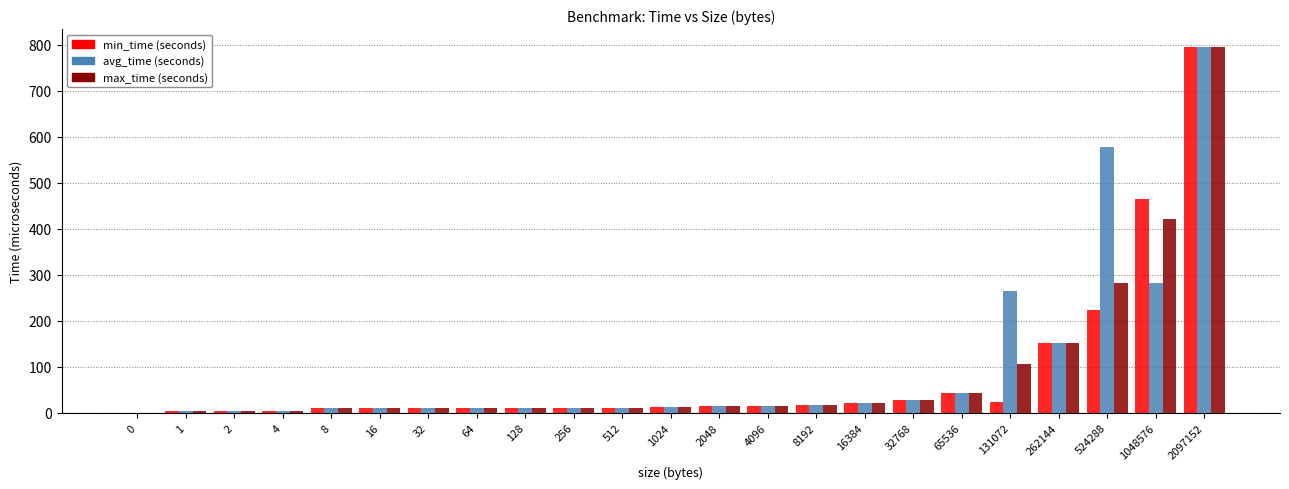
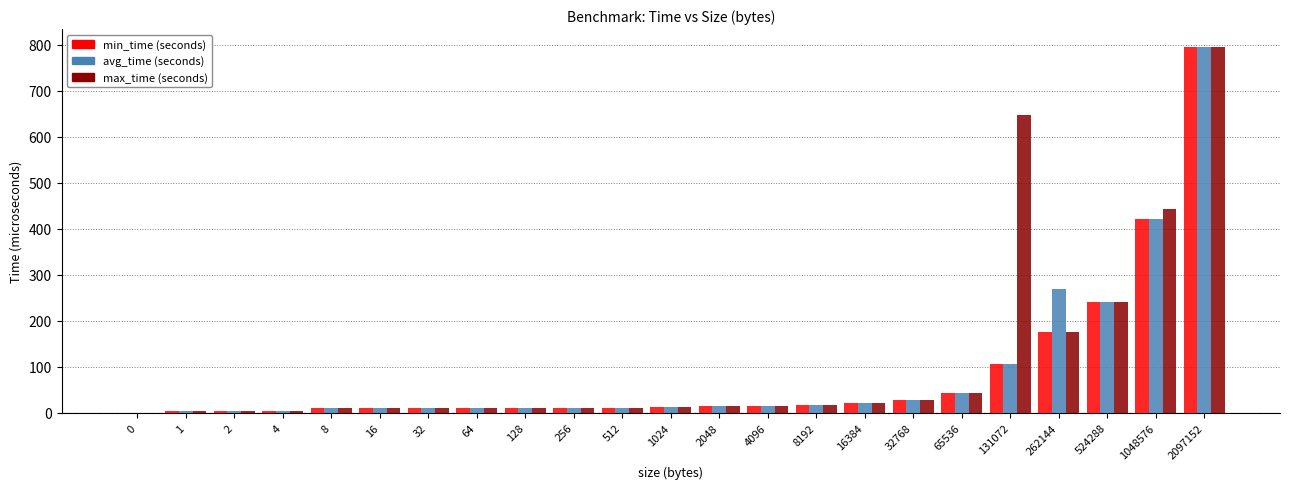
  {
    "min_time (seconds)": {
      "8": 10,
      "16": 10,
      "32": 10,
      "64": 10,
      "128": 10,
      "256": 10,
      "512": 10,
      "1024": 10,
      "2048": 10,
      "4096": 10,
      "8192": 20,
      "16384": 20,
      "32768": 30,
      "65536": 40,
-     "131072": 20,
-     "262144": 150,
-     "524288": 220,
-     "1048576": 460,
+     "131072": 110,
+     "262144": 180,
+     "524288": 240,
+     "1048576": 420,
      "2097152": 790
    },
    "avg_time (seconds)": {
      "8": 10,
      "16": 10,
      "32": 10,
      "64": 10,
      "128": 10,
      "256": 10,
      "512": 10,
      "1024": 10,
      "2048": 10,
      "4096": 10,
      "8192": 20,
      "16384": 20,
      "32768": 30,
      "65536": 40,
-     "131072": 260,
-     "262144": 150,
-     "524288": 580,
-     "1048576": 280,
+     "131072": 110,
+     "262144": 270,
+     "524288": 240,
+     "1048576": 420,
      "2097152": 790
    },
    "max_time (seconds)": {
      "8": 10,
      "16": 10,
      "32": 10,
      "64": 10,
      "128": 10,
      "256": 10,
      "512": 10,
      "1024": 10,
      "2048": 10,
      "4096": 10,
      "8192": 20,
      "16384": 20,
      "32768": 30,
      "65536": 40,
-     "131072": 110,
-     "262144": 150,
-     "524288": 280,
-     "1048576": 420,
+     "131072": 650,
+     "262144": 180,
+     "524288": 240,
+     "1048576": 440,
      "2097152": 790
    }
  }
